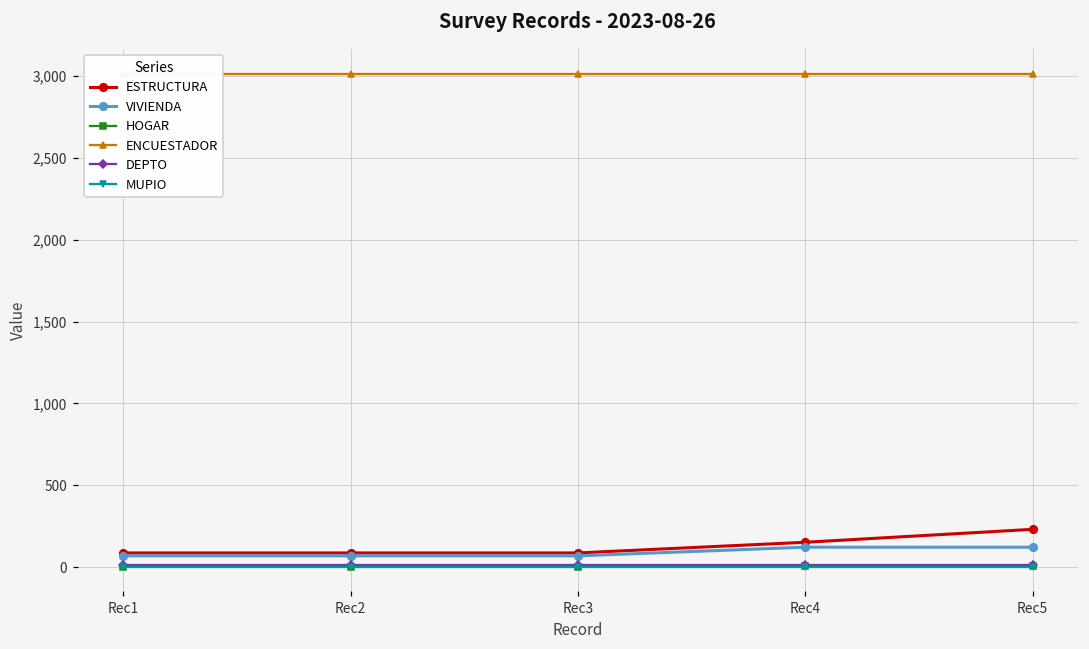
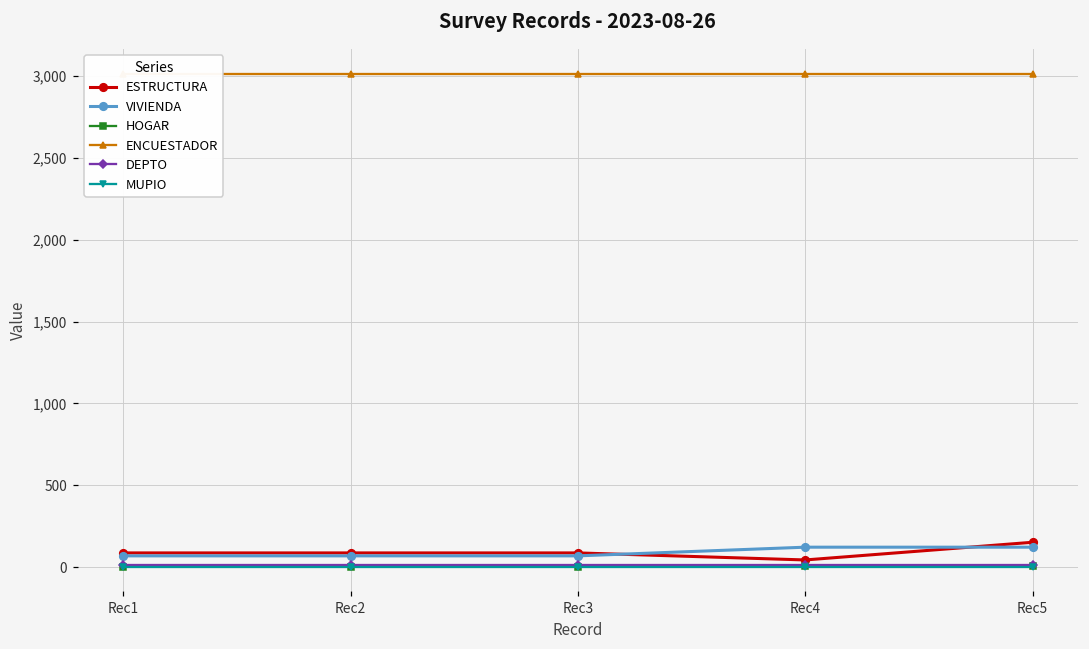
  {
    "ESTRUCTURA": {
      "Rec1": "90",
      "Rec2": "90",
      "Rec3": "90",
-     "Rec4": "150",
-     "Rec5": "230"
+     "Rec4": "40",
+     "Rec5": "150"
    },
    "VIVIENDA": {
      "Rec1": "70",
      "Rec2": "70",
      "Rec3": "70",
      "Rec4": "120",
      "Rec5": "120"
    },
    "ENCUESTADOR": {
      "Rec2": "3,020",
      "Rec3": "3,020",
      "Rec4": "3,020",
      "Rec5": "3,020"
    }
  }
